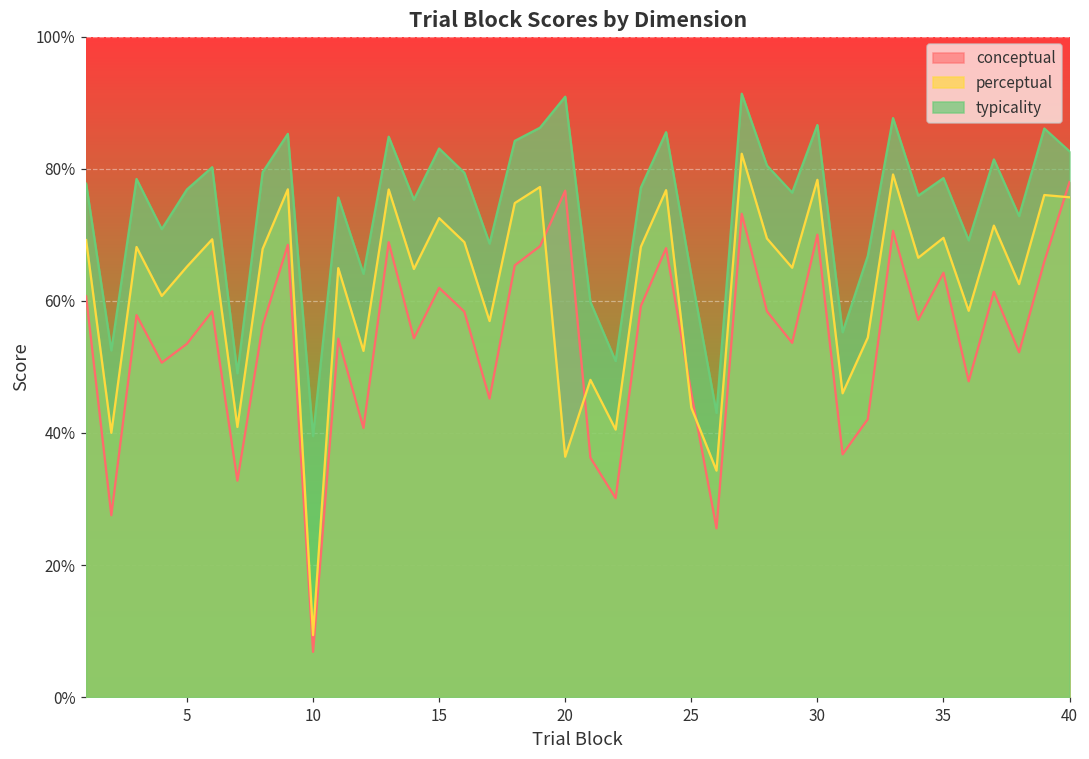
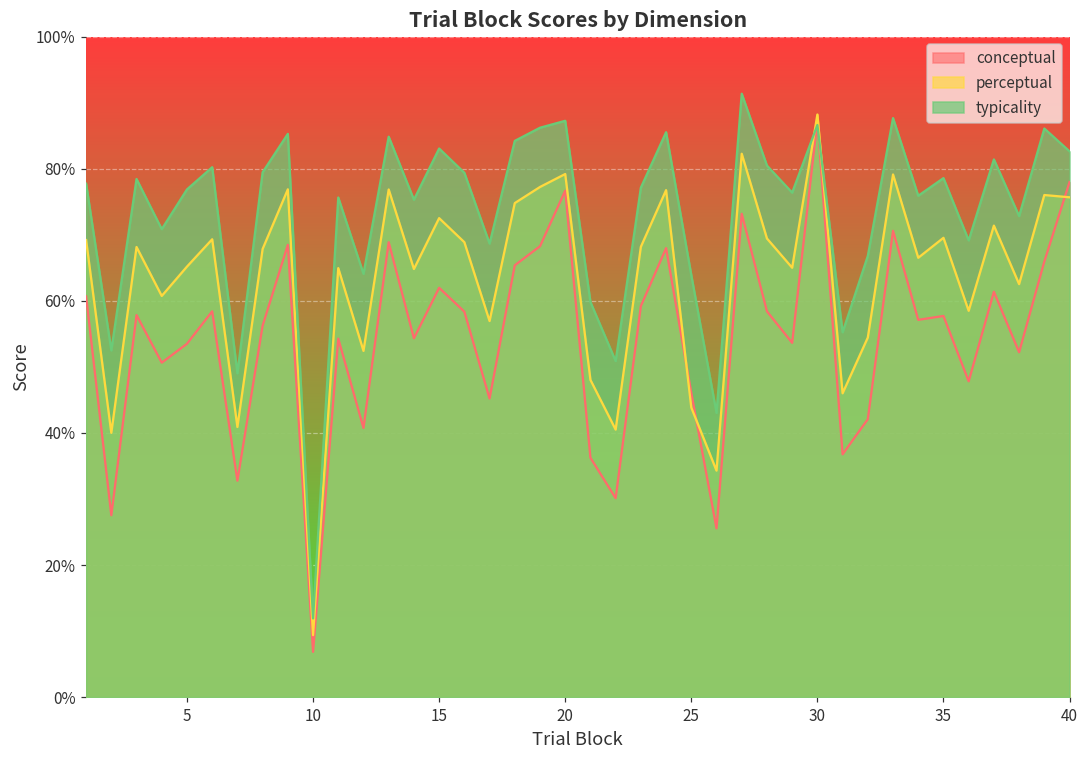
  {
    "conceptual": {
      "5": "54%",
      "10": "7%",
      "15": "62%",
      "20": "77%",
      "25": "46%",
-     "30": "70%",
-     "35": "64%",
+     "30": "87%",
+     "35": "58%",
      "40": "78%"
    },
    "perceptual": {
      "5": "65%",
      "10": "9%",
      "15": "73%",
-     "20": "36%",
+     "20": "79%",
      "25": "44%",
-     "30": "78%",
+     "30": "88%",
      "35": "70%",
      "40": "76%"
    },
    "typicality": {
      "5": "77%",
-     "10": "40%",
+     "10": "12%",
      "15": "83%",
-     "20": "91%",
+     "20": "87%",
      "25": "64%",
      "30": "87%",
      "35": "79%",
      "40": "83%"
    }
  }
